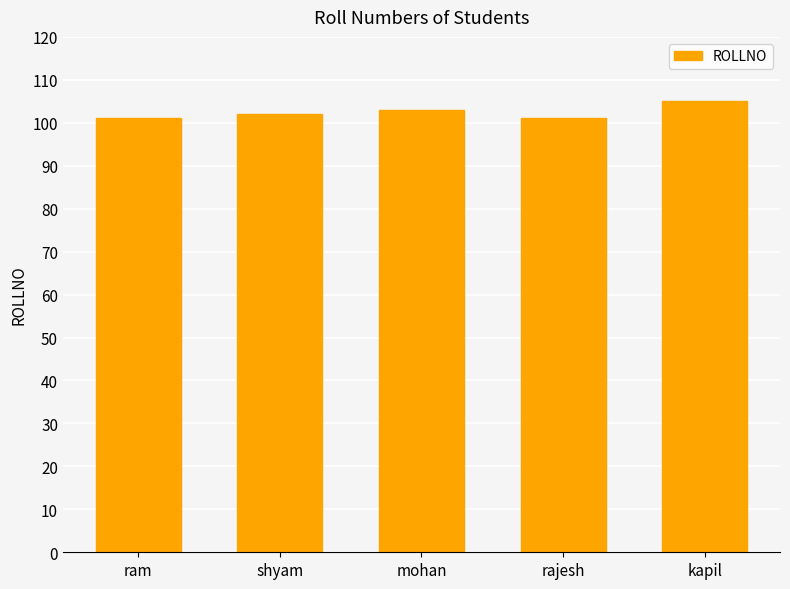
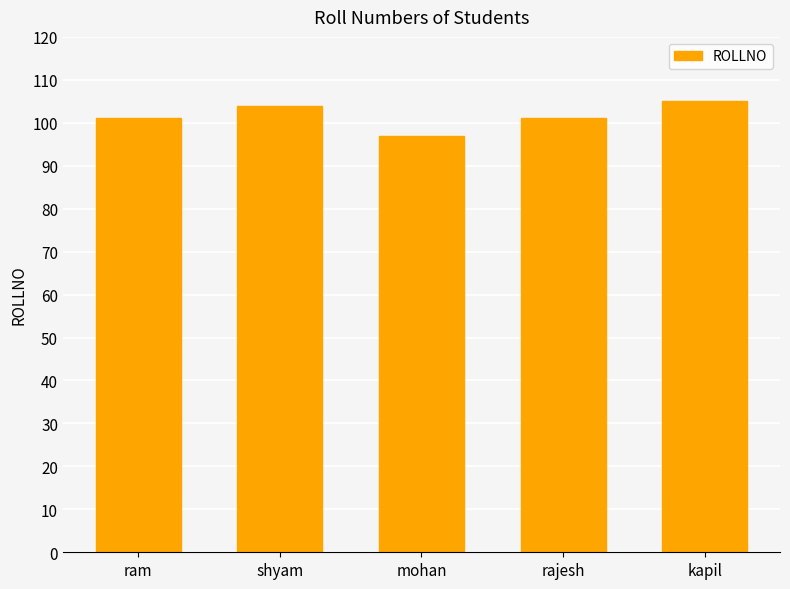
  {
    "ram": 101,
-   "shyam": 102,
-   "mohan": 103,
+   "shyam": 104,
+   "mohan": 97,
    "rajesh": 101,
    "kapil": 105
  }
